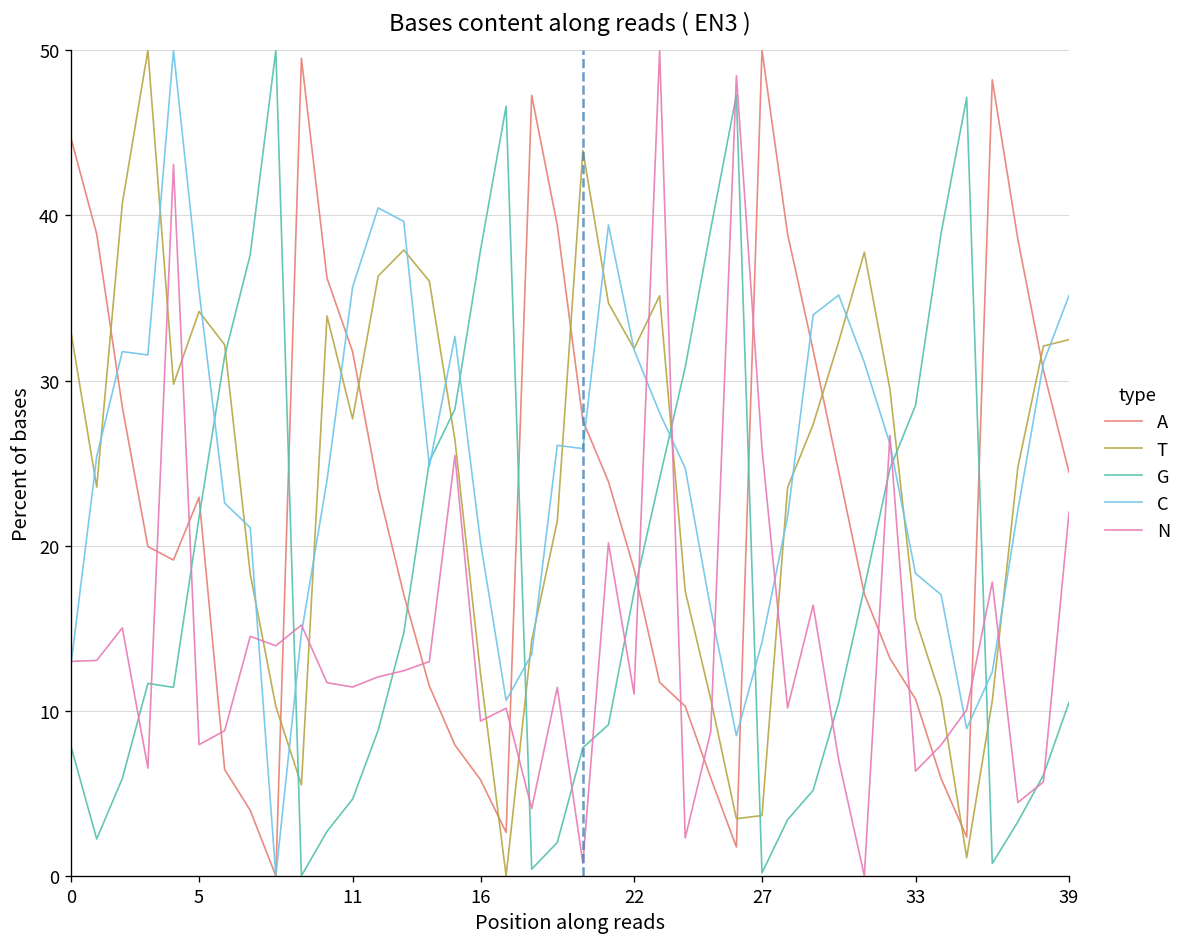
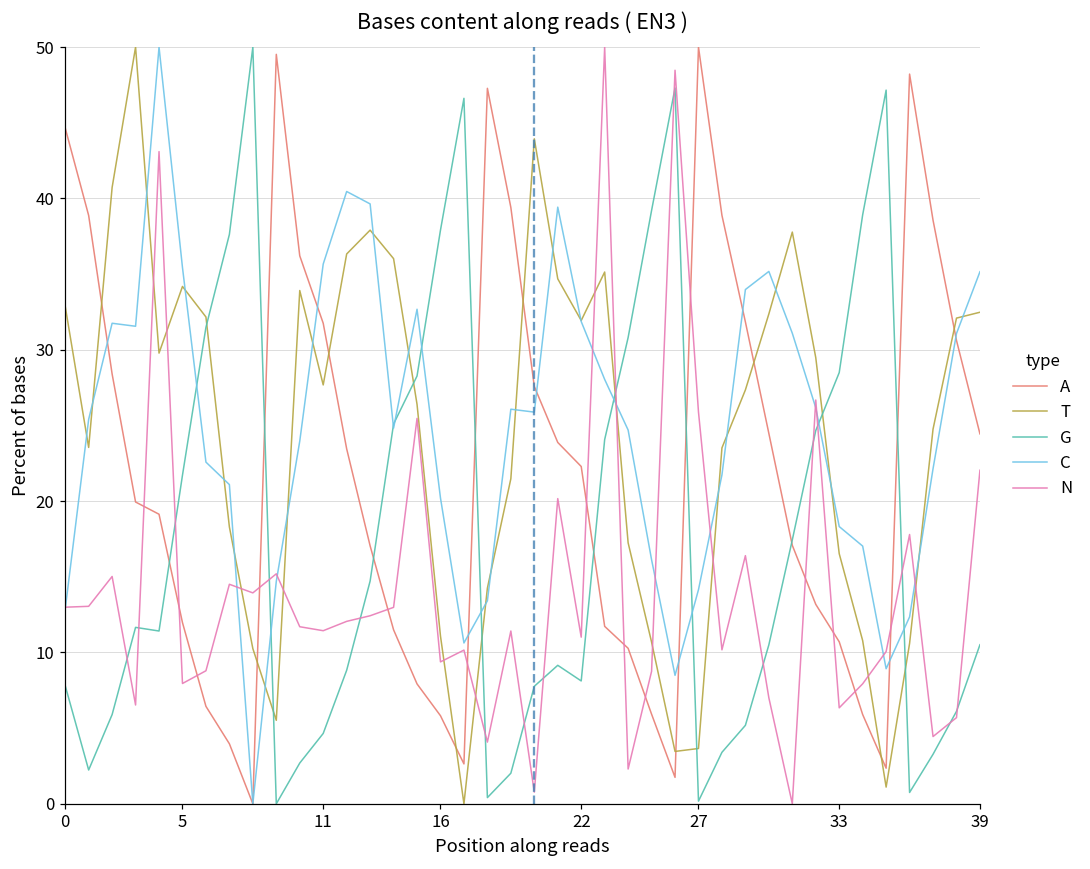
  {
    "A": {
      "0": 44.7,
-     "5": 22.9,
+     "5": 12.0,
      "11": 31.8,
      "16": 5.8,
-     "22": 18.6,
+     "22": 22.3,
      "27": 50.0,
      "33": 10.7,
      "39": 24.4
    },
    "T": {
      "0": 32.9,
      "5": 34.2,
      "11": 27.7,
-     "16": 12.2,
+     "16": 11.1,
      "27": 3.7,
-     "33": 15.6,
+     "33": 16.5,
      "39": 32.5
    },
    "G": {
      "0": 7.8,
      "5": 21.7,
      "11": 4.6,
      "16": 37.9,
-     "22": 17.2,
+     "22": 8.1,
      "27": 0.2,
      "33": 28.5,
      "39": 10.5
    },
    "C": {
      "5": 35.4,
      "11": 35.7,
      "16": 20.2,
      "27": 14.1,
      "33": 18.3,
      "39": 35.2
    },
    "N": {
      "5": 7.9,
      "11": 11.4,
      "16": 9.4,
      "22": 11.0,
      "27": 25.9,
      "33": 6.3,
      "39": 22.0
    }
  }
